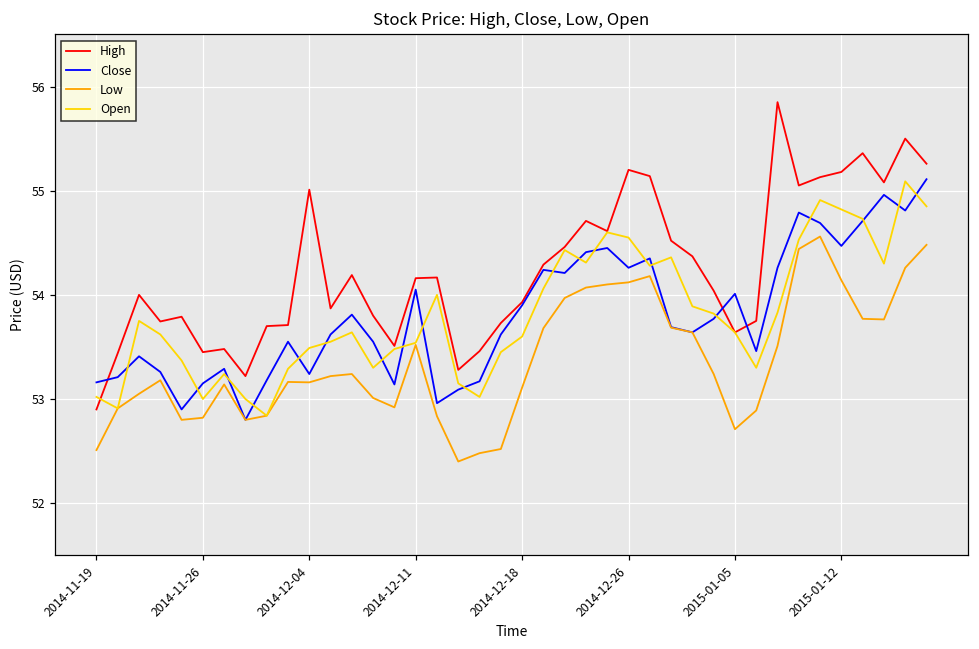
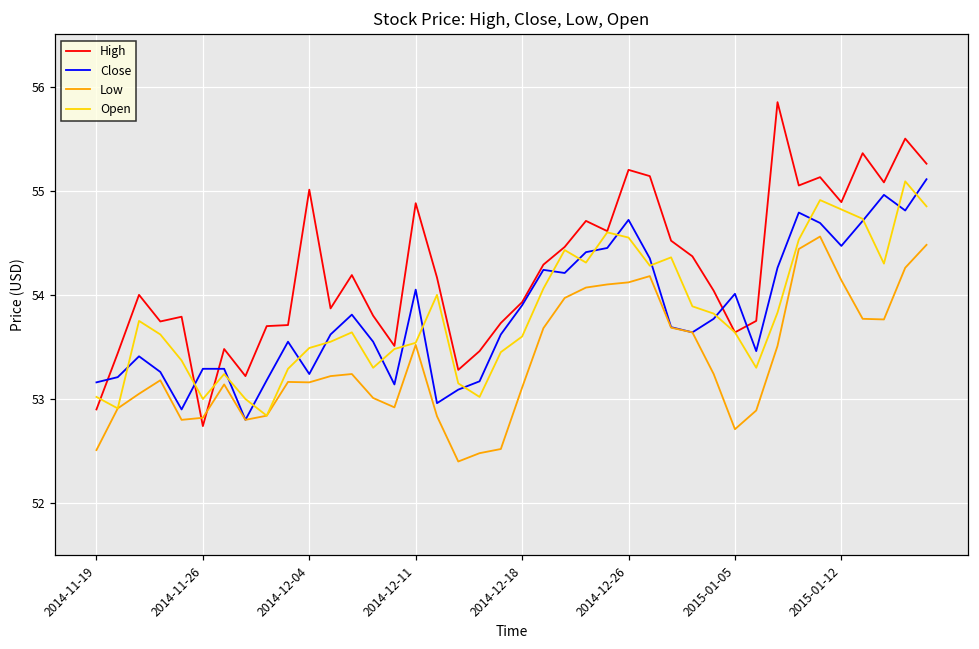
  {
    "High": {
      "2014-11-19": 52.9,
-     "2014-11-26": 53.5,
+     "2014-11-26": 52.7,
      "2014-12-04": 55.0,
-     "2014-12-11": 54.2,
+     "2014-12-11": 54.9,
      "2014-12-18": 53.9,
      "2014-12-26": 55.2,
-     "2015-01-12": 55.2
+     "2015-01-12": 54.9
    },
    "Close": {
      "2014-11-19": 53.2,
-     "2014-11-26": 53.2,
+     "2014-11-26": 53.3,
      "2014-12-04": 53.2,
      "2014-12-11": 54.1,
      "2014-12-18": 53.9,
-     "2014-12-26": 54.3,
+     "2014-12-26": 54.7,
      "2015-01-05": 54.0,
      "2015-01-12": 54.5
    }
  }
